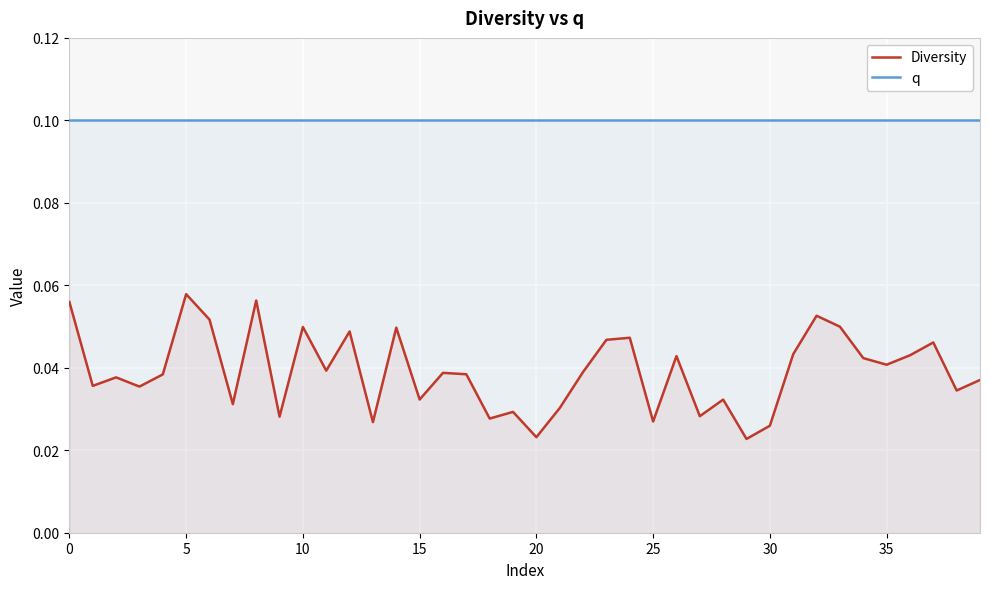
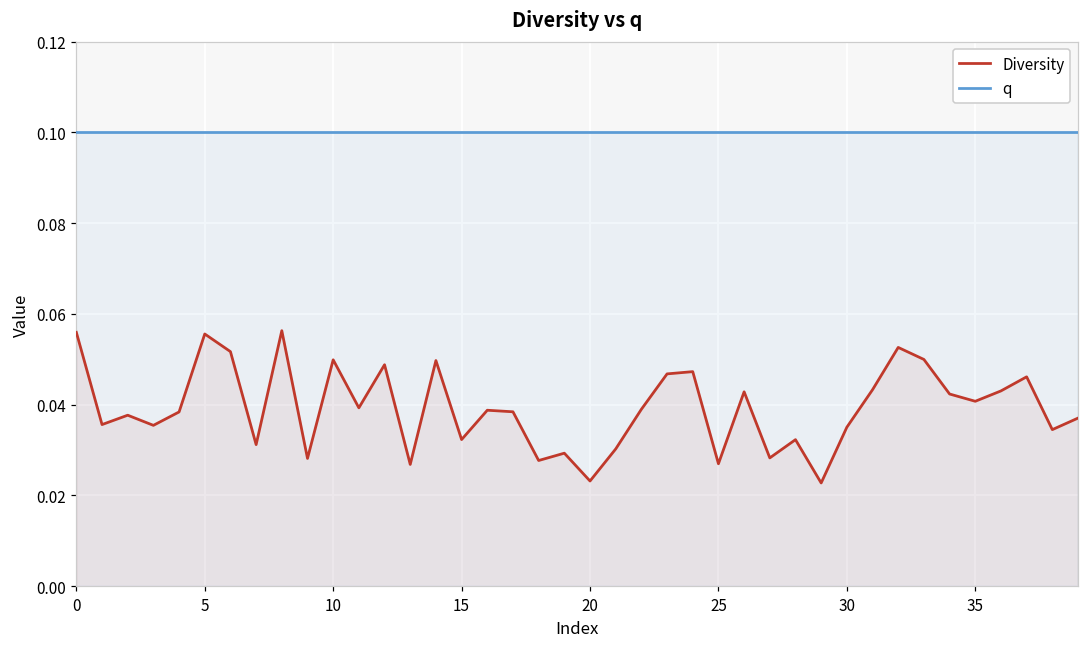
  {
    "Diversity": {
      "0": 0.056,
-     "5": 0.058,
+     "5": 0.056,
      "10": 0.050,
      "15": 0.032,
      "20": 0.023,
      "25": 0.027,
-     "30": 0.026,
+     "30": 0.035,
      "35": 0.041
    },
    "q": {
      "0": 0.100,
      "5": 0.100,
      "10": 0.100,
      "15": 0.100,
      "20": 0.100,
      "25": 0.100,
      "30": 0.100,
      "35": 0.100
    }
  }
